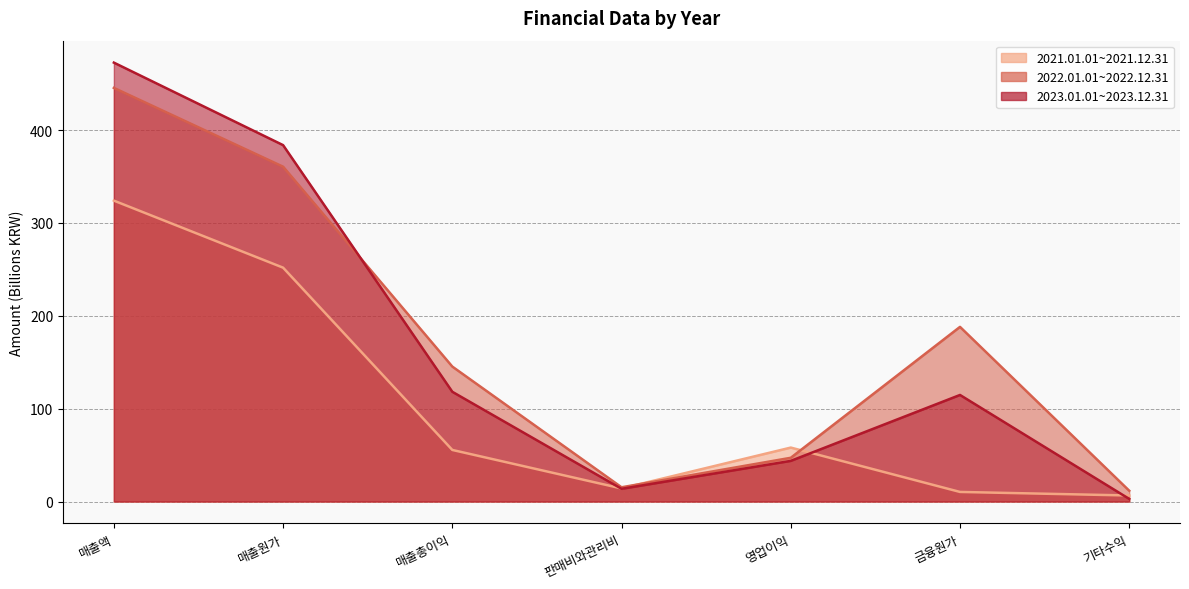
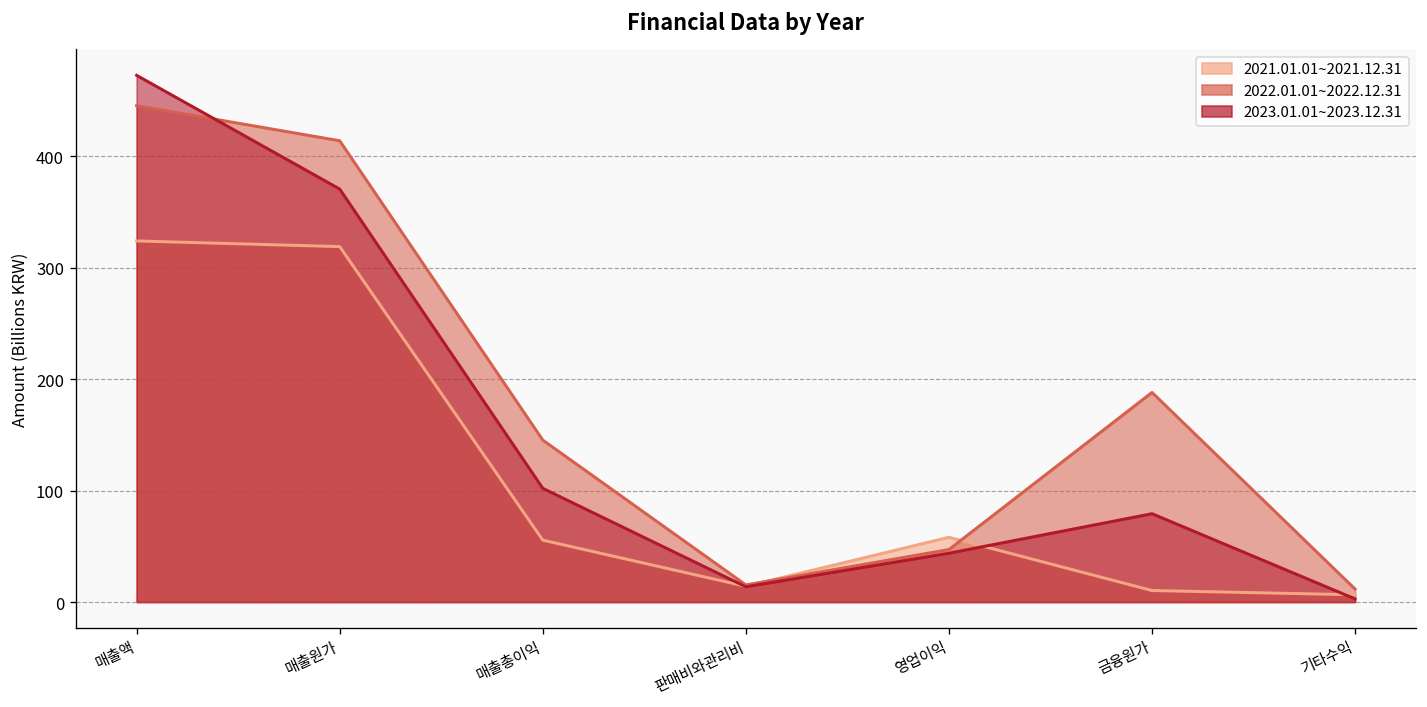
  {
    "2021.01.01~2021.12.31": {
      "매출액": 320,
-     "매출원가": 250,
+     "매출원가": 320,
      "매출총이익": 60,
      "영업이익": 60,
      "금융원가": 10,
      "기타수익": 10
    },
    "2022.01.01~2022.12.31": {
      "매출액": 450,
-     "매출원가": 360,
+     "매출원가": 410,
      "매출총이익": 150,
      "영업이익": 50,
      "금융원가": 190,
      "기타수익": 10
    },
    "2023.01.01~2023.12.31": {
      "매출액": 470,
-     "매출원가": 380,
-     "매출총이익": 120,
+     "매출원가": 370,
+     "매출총이익": 100,
      "영업이익": 40,
-     "금융원가": 110,
+     "금융원가": 80,
      "기타수익": 0
    }
  }
